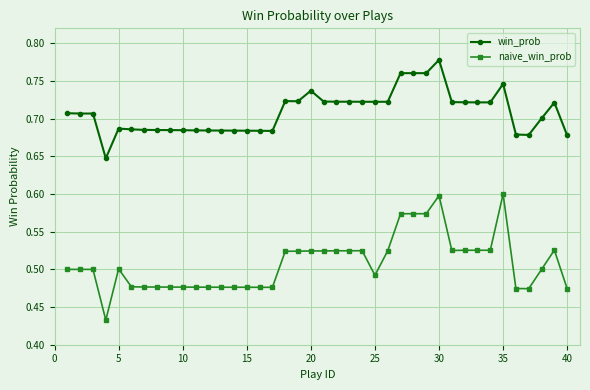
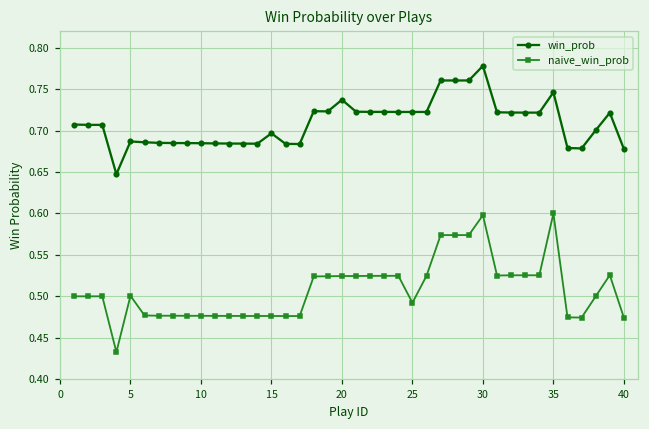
  {
    "win_prob": {
      "5": 0.69,
      "10": 0.68,
-     "15": 0.68,
+     "15": 0.70,
      "20": 0.74,
      "25": 0.72,
      "30": 0.78,
      "35": 0.75,
      "40": 0.68
    },
    "naive_win_prob": {
      "5": 0.50,
      "10": 0.48,
      "15": 0.48,
      "20": 0.52,
      "25": 0.49,
      "30": 0.60,
      "35": 0.60,
      "40": 0.47
    }
  }
